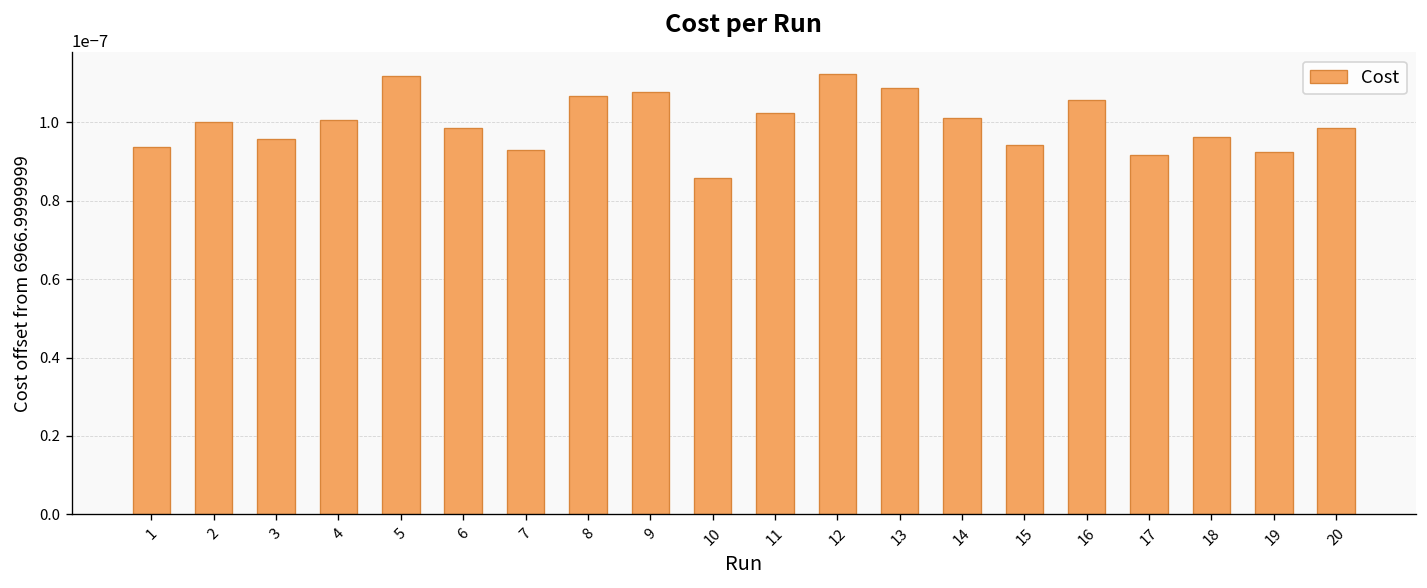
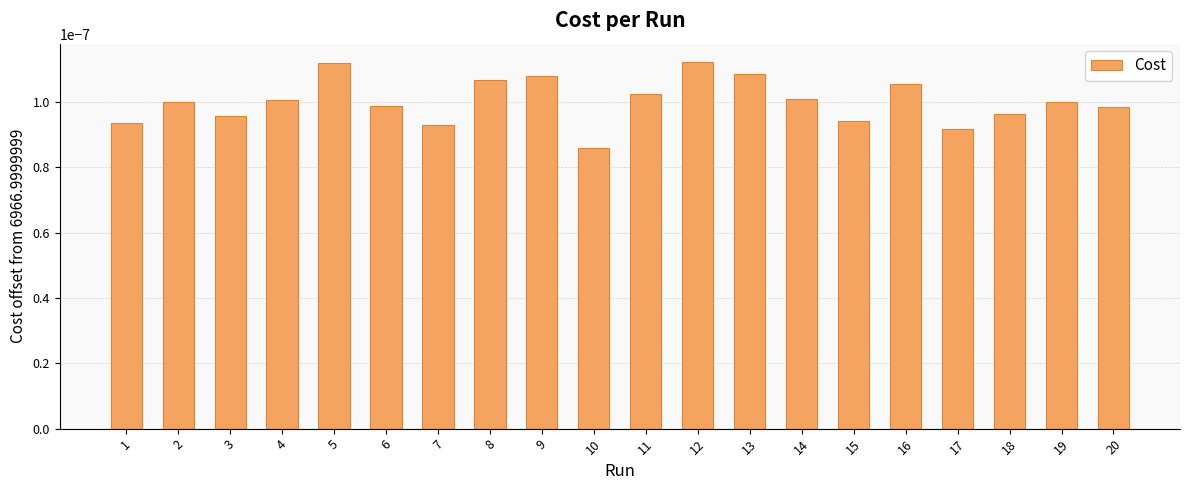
  {
    "1": 0.000000094,
    "2": 0.000000100,
    "3": 0.000000096,
    "4": 0.000000101,
    "5": 0.000000112,
    "6": 0.000000099,
    "7": 0.000000093,
    "8": 0.000000107,
    "9": 0.000000108,
    "10": 0.000000086,
    "11": 0.000000102,
    "12": 0.000000112,
    "13": 0.000000109,
    "14": 0.000000101,
    "15": 0.000000094,
    "16": 0.000000106,
    "17": 0.000000092,
    "18": 0.000000096,
-   "19": 0.000000092,
+   "19": 0.000000100,
    "20": 0.000000098
  }
